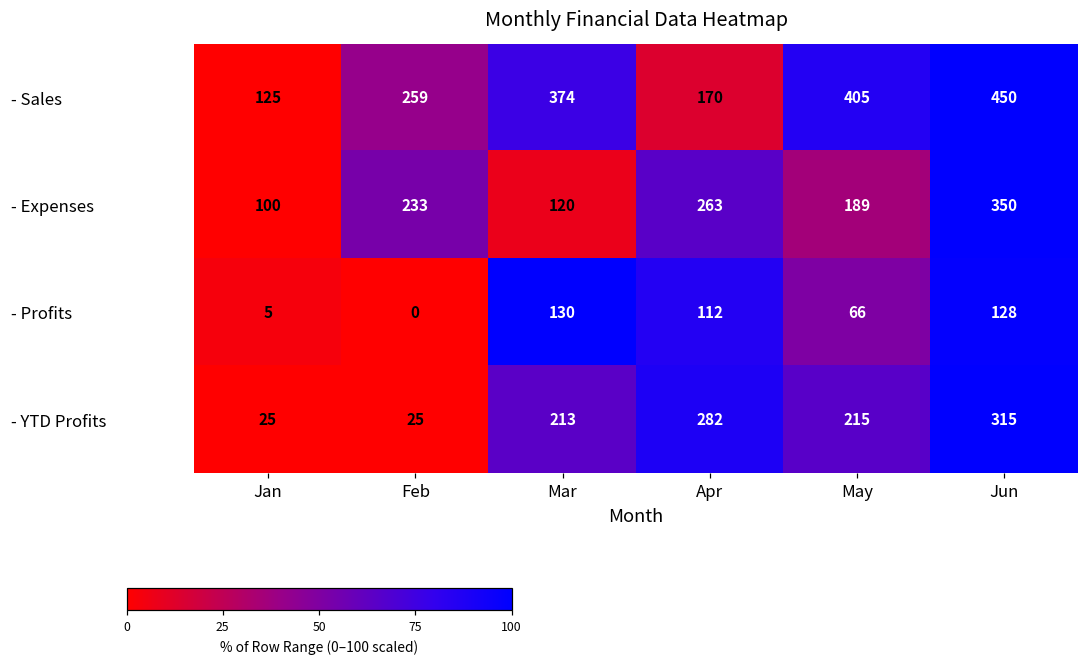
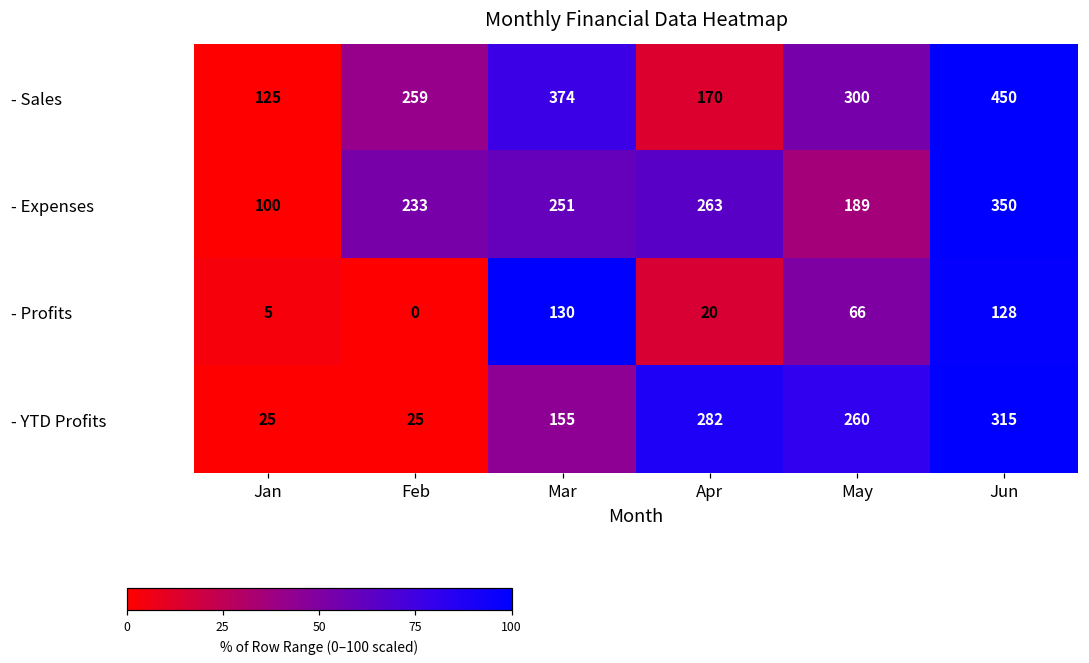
  {
    "- Sales": {
      "Jan": 125,
      "Feb": 259,
      "Mar": 374,
      "Apr": 170,
-     "May": 405,
+     "May": 300,
      "Jun": 450
    },
    "- Expenses": {
      "Jan": 100,
      "Feb": 233,
-     "Mar": 120,
+     "Mar": 251,
      "Apr": 263,
      "May": 189,
      "Jun": 350
    },
    "- Profits": {
      "Jan": 5,
      "Feb": 0,
      "Mar": 130,
-     "Apr": 112,
+     "Apr": 20,
      "May": 66,
      "Jun": 128
    },
    "- YTD Profits": {
      "Jan": 25,
      "Feb": 25,
-     "Mar": 213,
+     "Mar": 155,
      "Apr": 282,
-     "May": 215,
+     "May": 260,
      "Jun": 315
    }
  }
